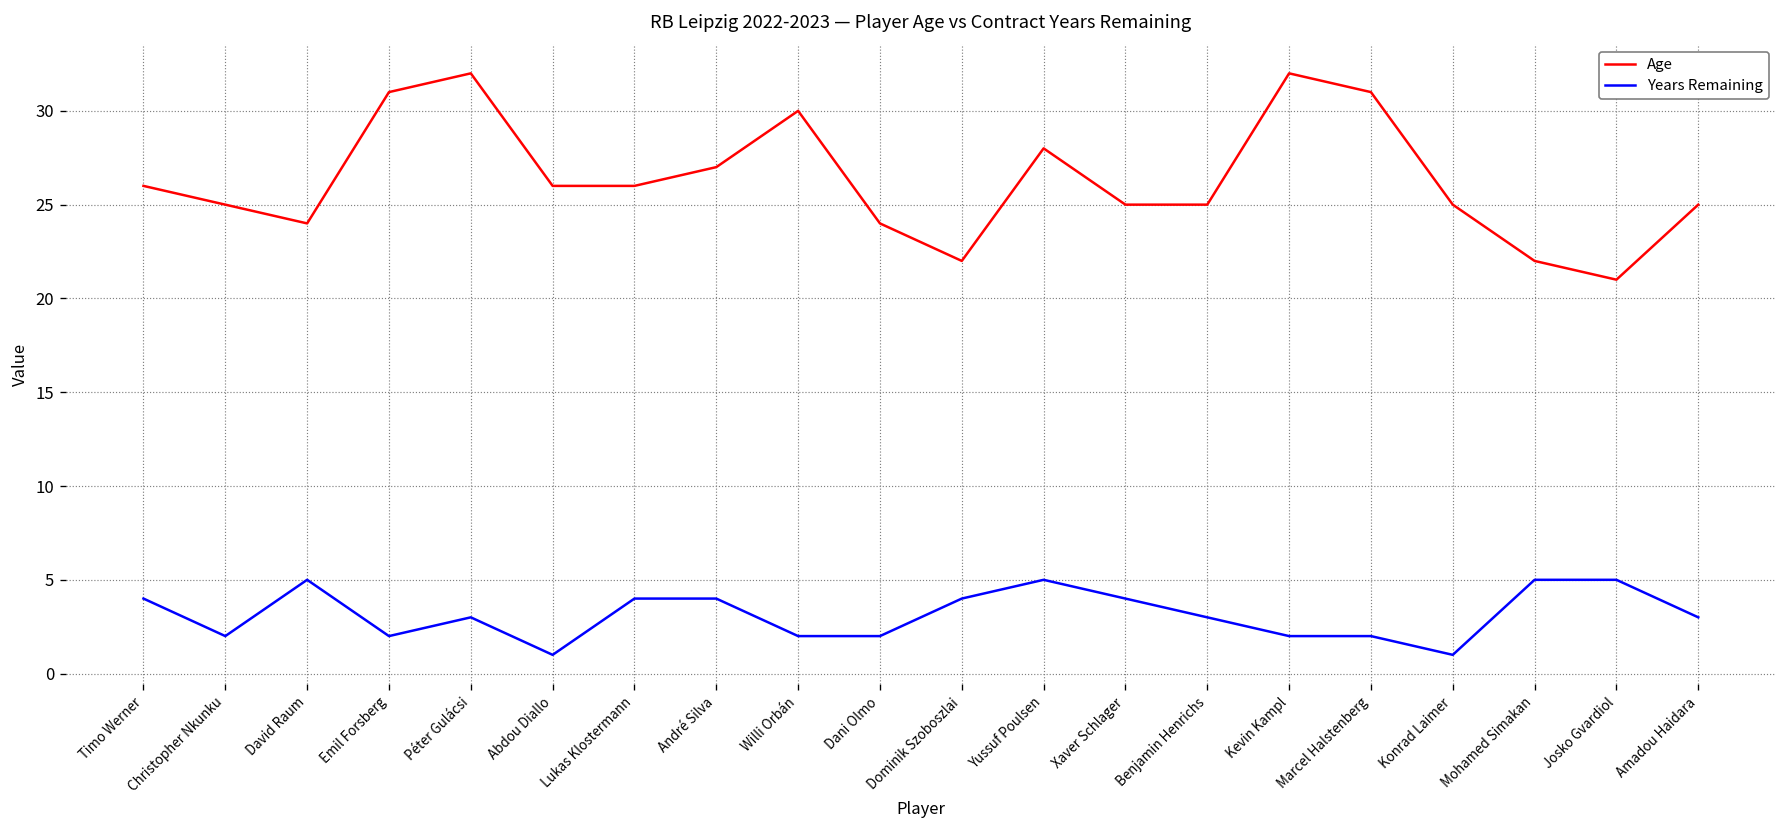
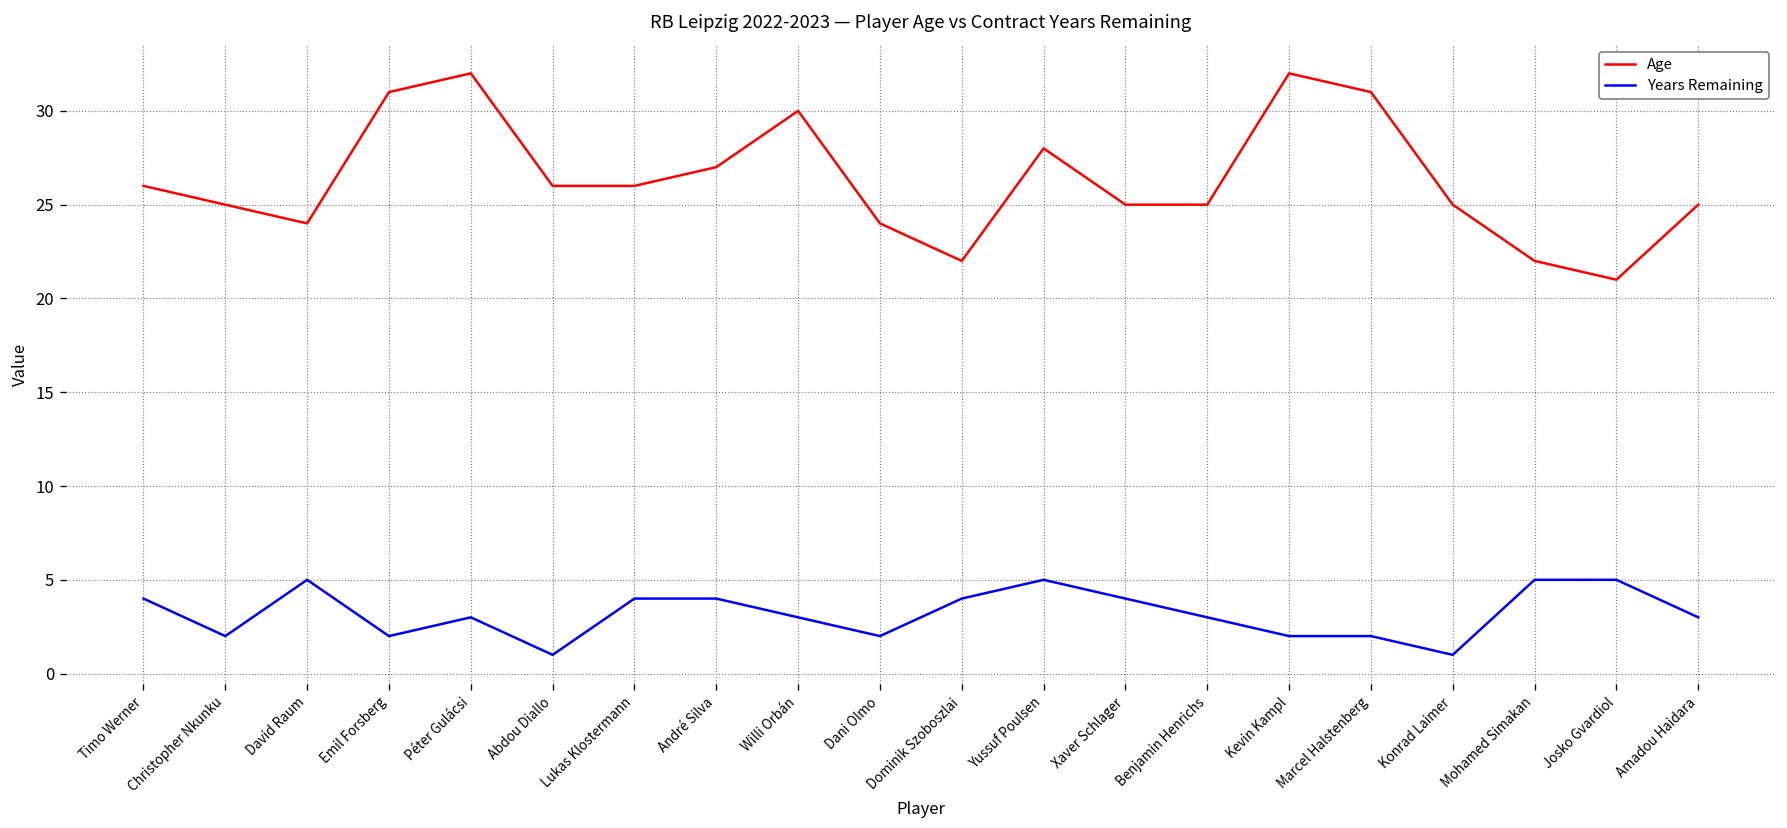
  {
    "Age": {
      "Timo Werner": 26,
      "Christopher Nkunku": 25,
      "David Raum": 24,
      "Emil Forsberg": 31,
      "Péter Gulácsi": 32,
      "Abdou Diallo": 26,
      "Lukas Klostermann": 26,
      "André Silva": 27,
      "Willi Orbán": 30,
      "Dani Olmo": 24,
      "Dominik Szoboszlai": 22,
      "Yussuf Poulsen": 28,
      "Xaver Schlager": 25,
      "Benjamin Henrichs": 25,
      "Kevin Kampl": 32,
      "Marcel Halstenberg": 31,
      "Konrad Laimer": 25,
      "Mohamed Simakan": 22,
      "Josko Gvardiol": 21,
      "Amadou Haidara": 25
    },
    "Years Remaining": {
      "Timo Werner": 4,
      "Christopher Nkunku": 2,
      "David Raum": 5,
      "Emil Forsberg": 2,
      "Péter Gulácsi": 3,
      "Abdou Diallo": 1,
      "Lukas Klostermann": 4,
      "André Silva": 4,
-     "Willi Orbán": 2,
+     "Willi Orbán": 3,
      "Dani Olmo": 2,
      "Dominik Szoboszlai": 4,
      "Yussuf Poulsen": 5,
      "Xaver Schlager": 4,
      "Benjamin Henrichs": 3,
      "Kevin Kampl": 2,
      "Marcel Halstenberg": 2,
      "Konrad Laimer": 1,
      "Mohamed Simakan": 5,
      "Josko Gvardiol": 5,
      "Amadou Haidara": 3
    }
  }
